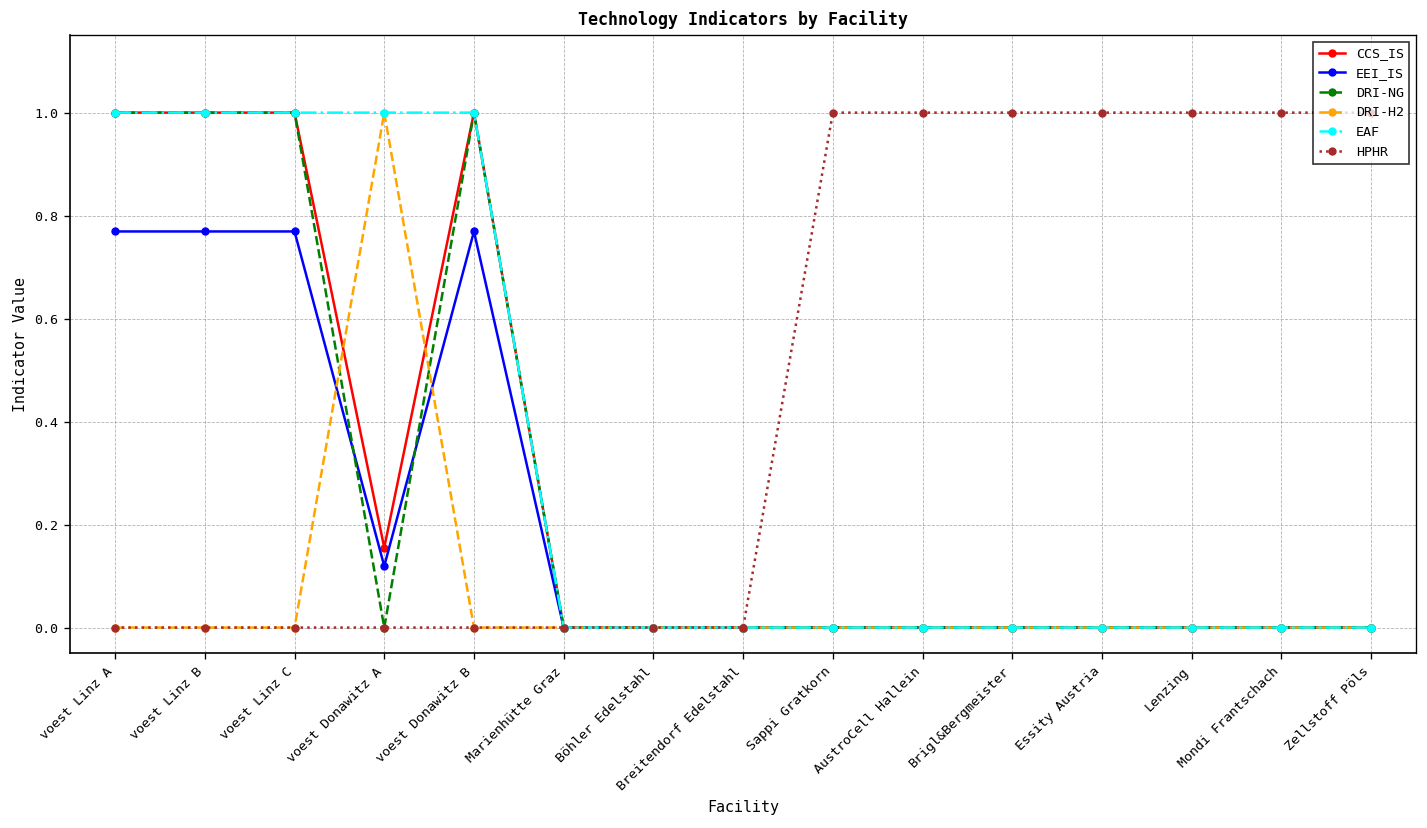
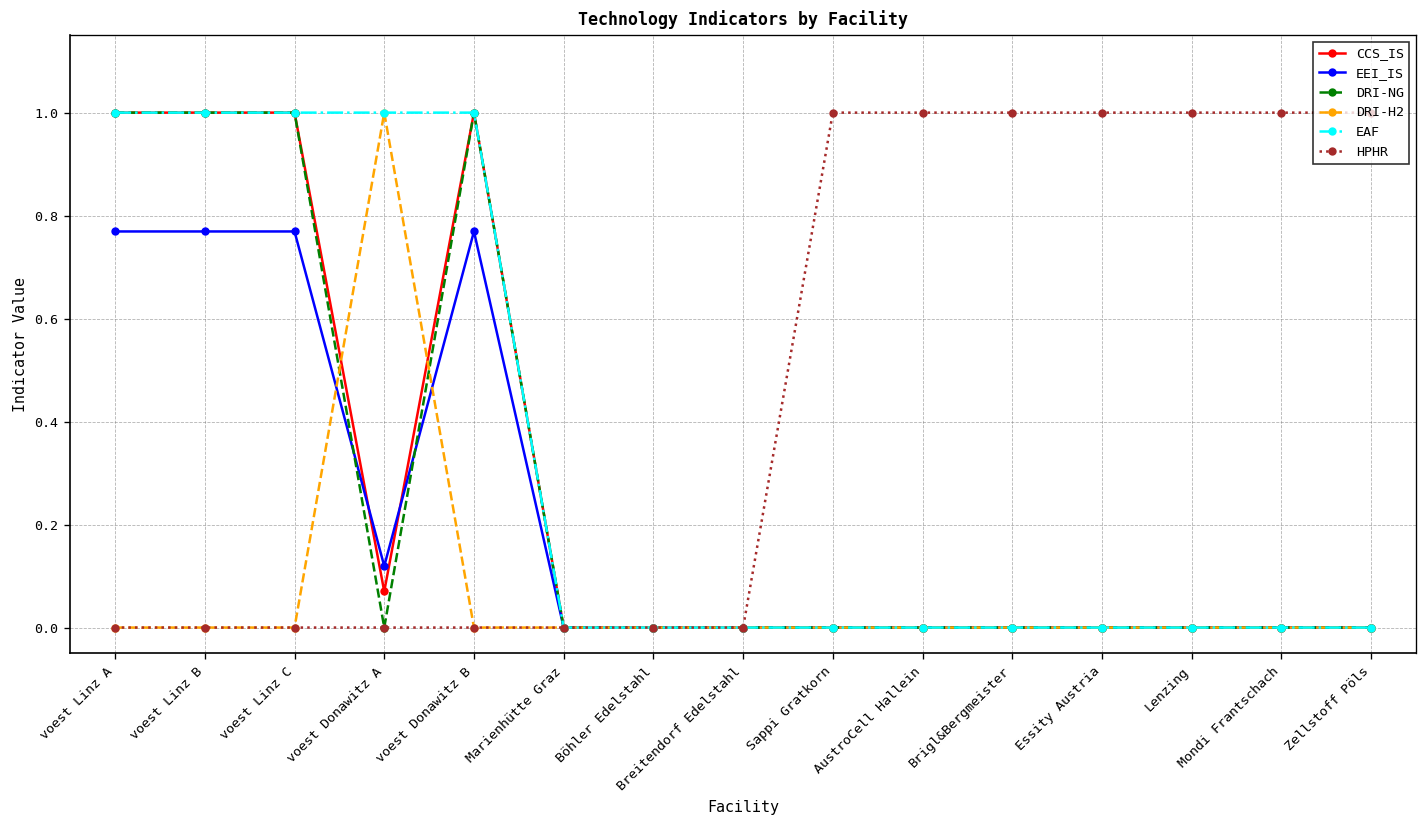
  {
    "CCS_IS": {
-     "voest Donawitz A": 0.16
+     "voest Donawitz A": 0.07
    },
    "EEI_IS": {
      "voest Linz A": 0.77,
      "voest Linz B": 0.77,
      "voest Linz C": 0.77,
      "voest Donawitz A": 0.12,
      "voest Donawitz B": 0.77
    },
    "HPHR": {
      "Sappi Gratkorn": 1.00,
      "AustroCell Hallein": 1.00,
      "Brigl&Bergmeister": 1.00,
      "Essity Austria": 1.00,
      "Lenzing": 1.00,
      "Mondi Frantschach": 1.00
    }
  }
